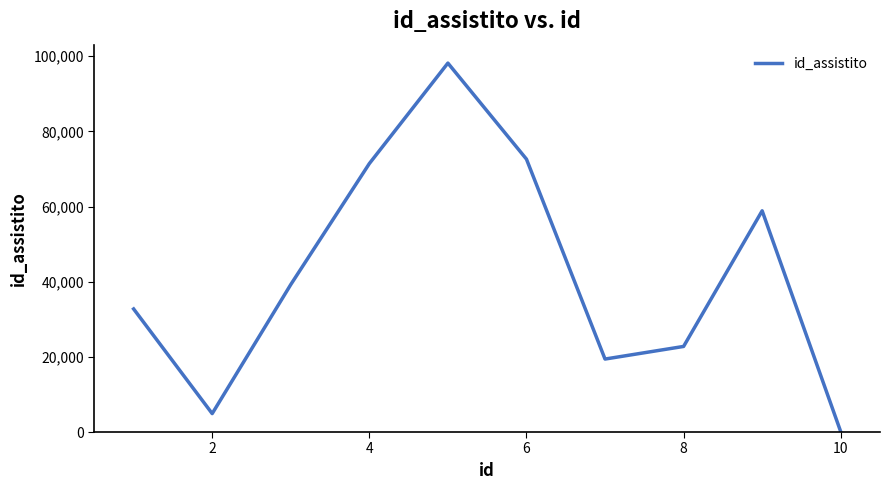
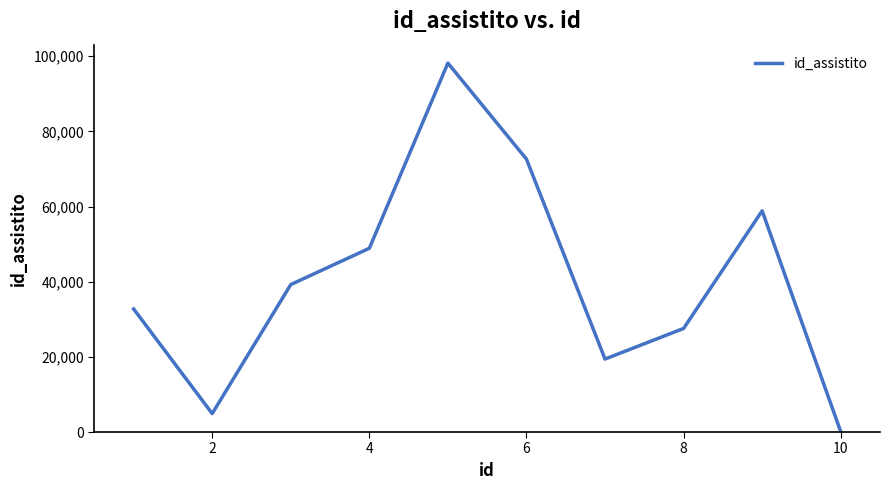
  {
    "2": "5,000",
-   "4": "71,000",
+   "4": "49,000",
    "6": "73,000",
-   "8": "23,000",
+   "8": "28,000",
    "10": "0"
  }
